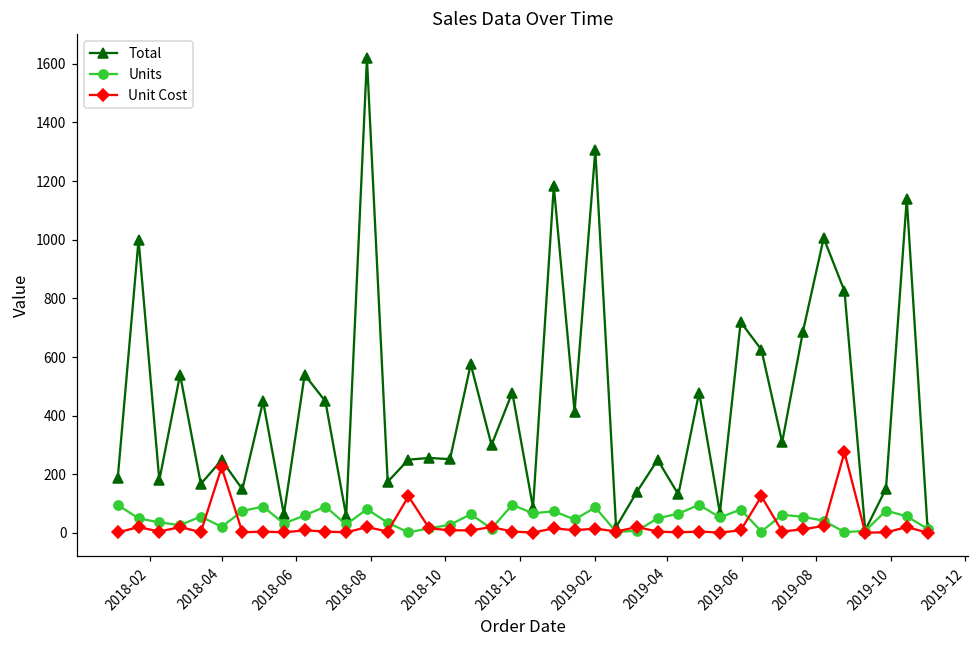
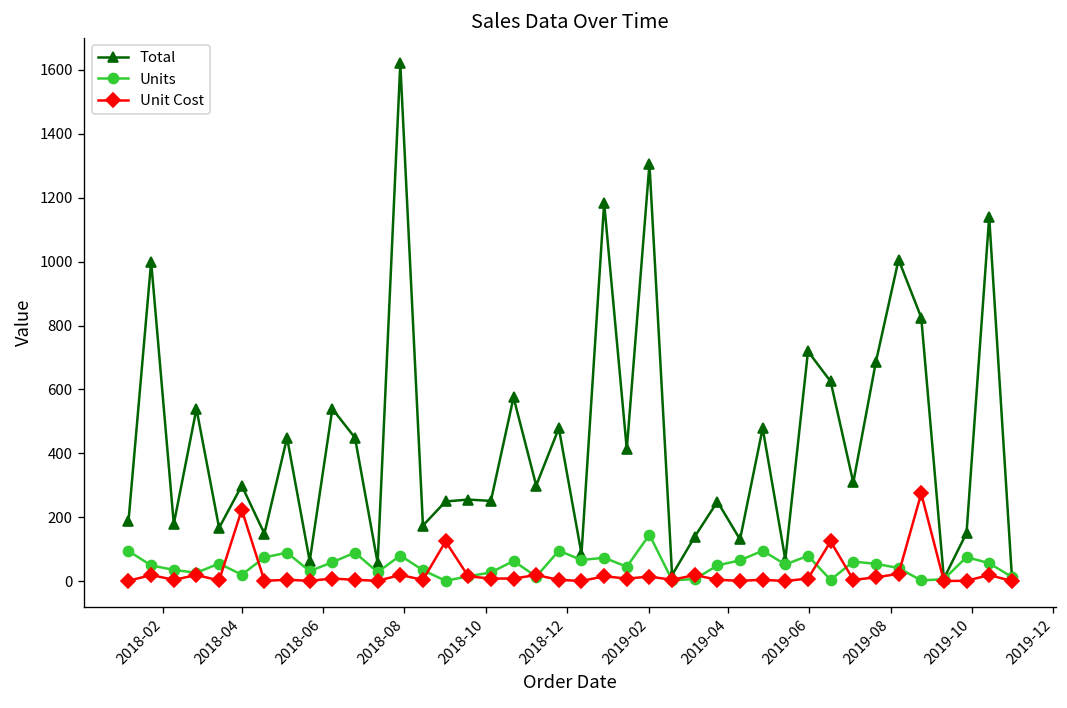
  {
    "Total": {
-     "2018-04": 250,
+     "2018-04": 300,
      "2019-02": 1310
    },
    "Units": {
      "2018-04": 20,
-     "2019-02": 90
+     "2019-02": 150
    },
    "Unit Cost": {
      "2018-04": 220,
      "2019-02": 20
    }
  }
